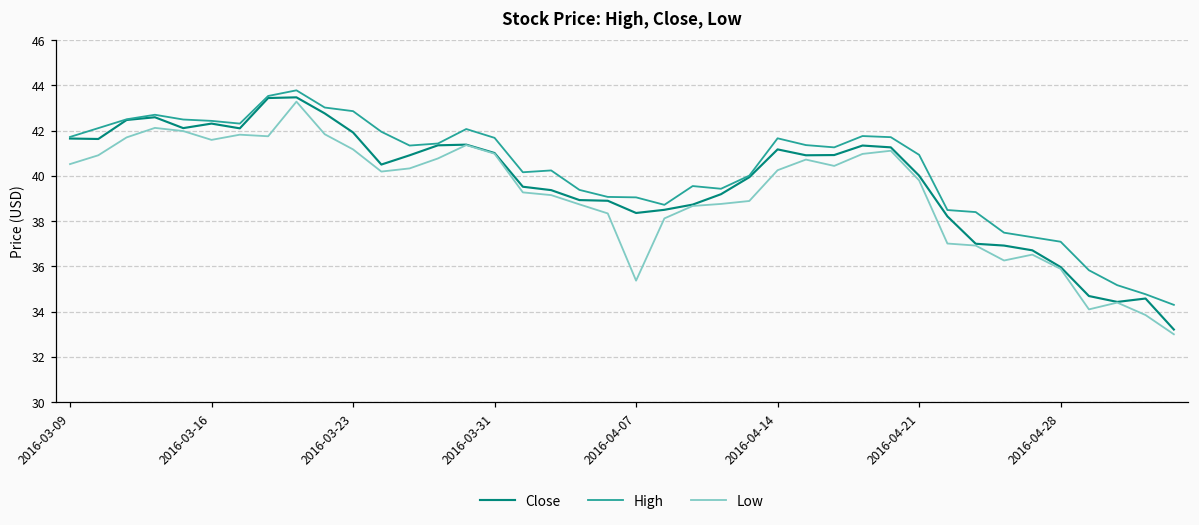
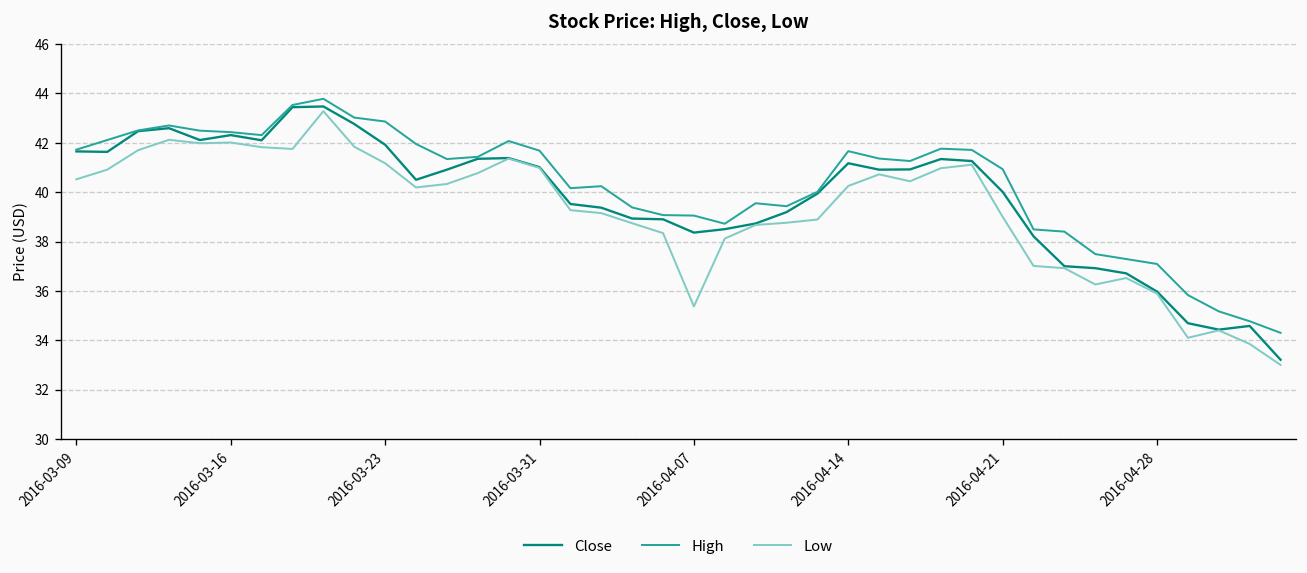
  {
    "Low": {
      "2016-03-09": 40.5,
-     "2016-03-16": 41.6,
+     "2016-03-16": 42.0,
      "2016-03-23": 41.2,
      "2016-04-07": 35.4,
      "2016-04-14": 40.3,
-     "2016-04-21": 39.8
+     "2016-04-21": 39.0
    }
  }
